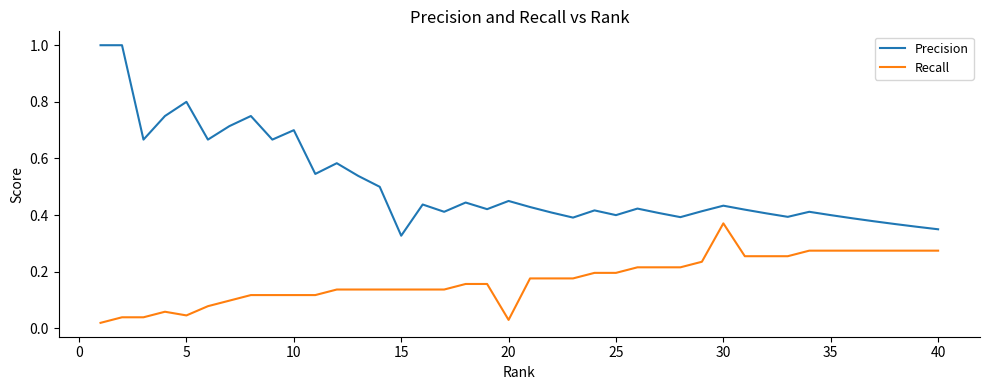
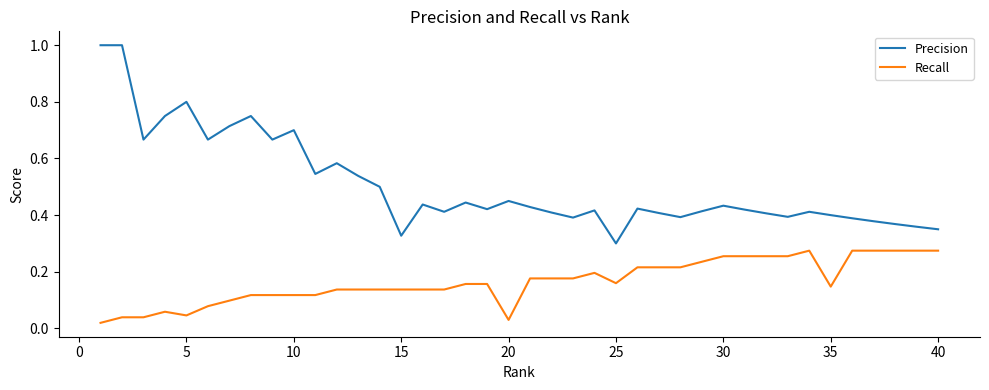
  {
    "Precision": {
      "5": 0.8,
      "10": 0.7,
      "15": 0.33,
      "20": 0.45,
-     "25": 0.4,
+     "25": 0.3,
      "30": 0.43,
      "35": 0.4,
      "40": 0.35
    },
    "Recall": {
      "5": 0.05,
      "10": 0.12,
      "15": 0.14,
      "20": 0.03,
-     "25": 0.20,
-     "30": 0.37,
-     "35": 0.27,
+     "25": 0.16,
+     "30": 0.25,
+     "35": 0.15,
      "40": 0.27
    }
  }
